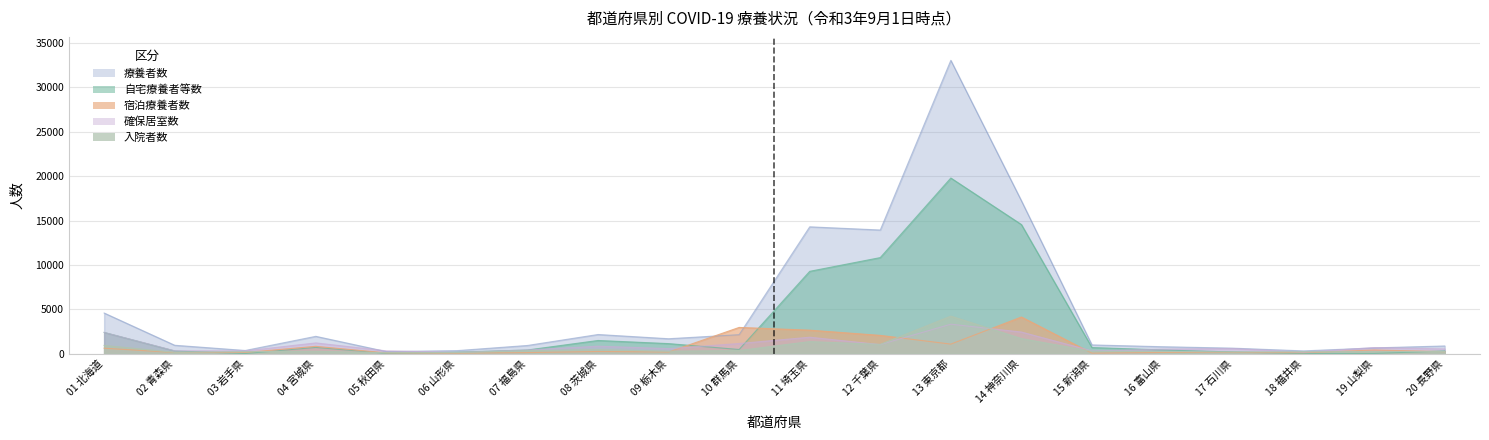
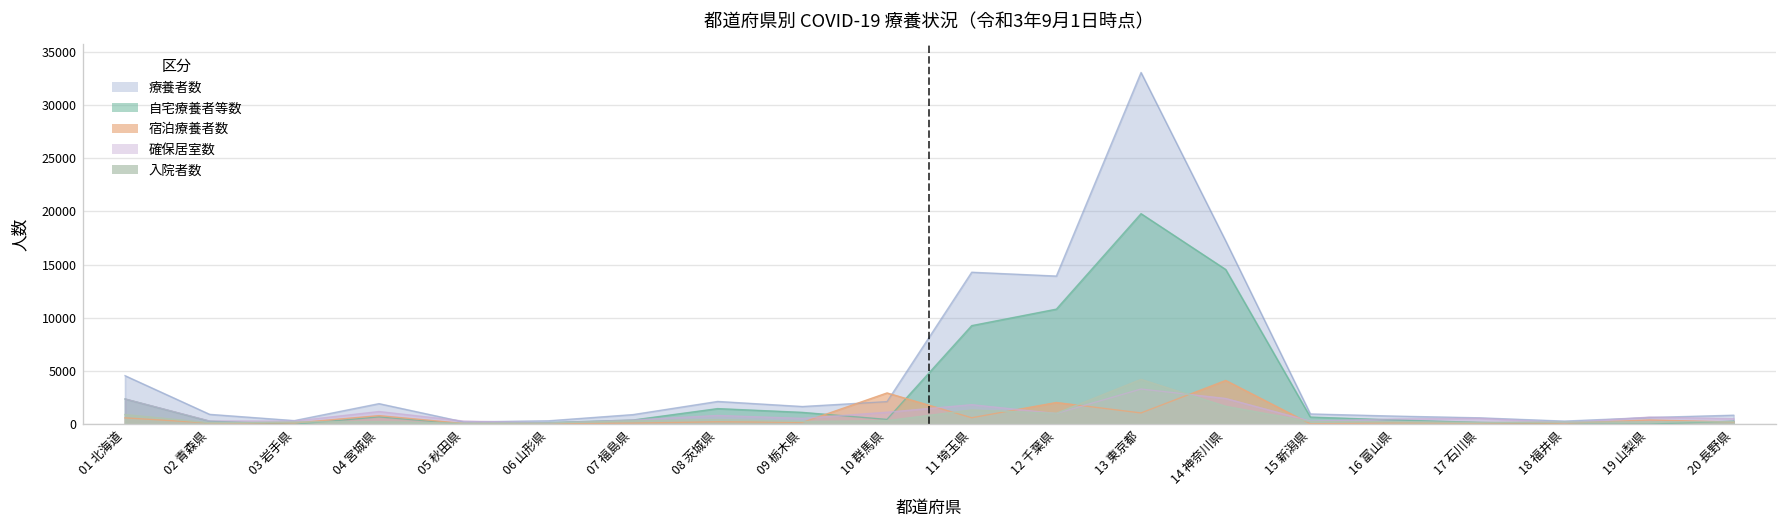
  {
    "宿泊療養者数": {
      "01 北海道": 1000,
      "10 群馬県": 3000,
-     "11 埼玉県": 3000,
+     "11 埼玉県": 1000,
      "12 千葉県": 2000,
      "13 東京都": 1000,
      "14 神奈川県": 4000
    }
  }
